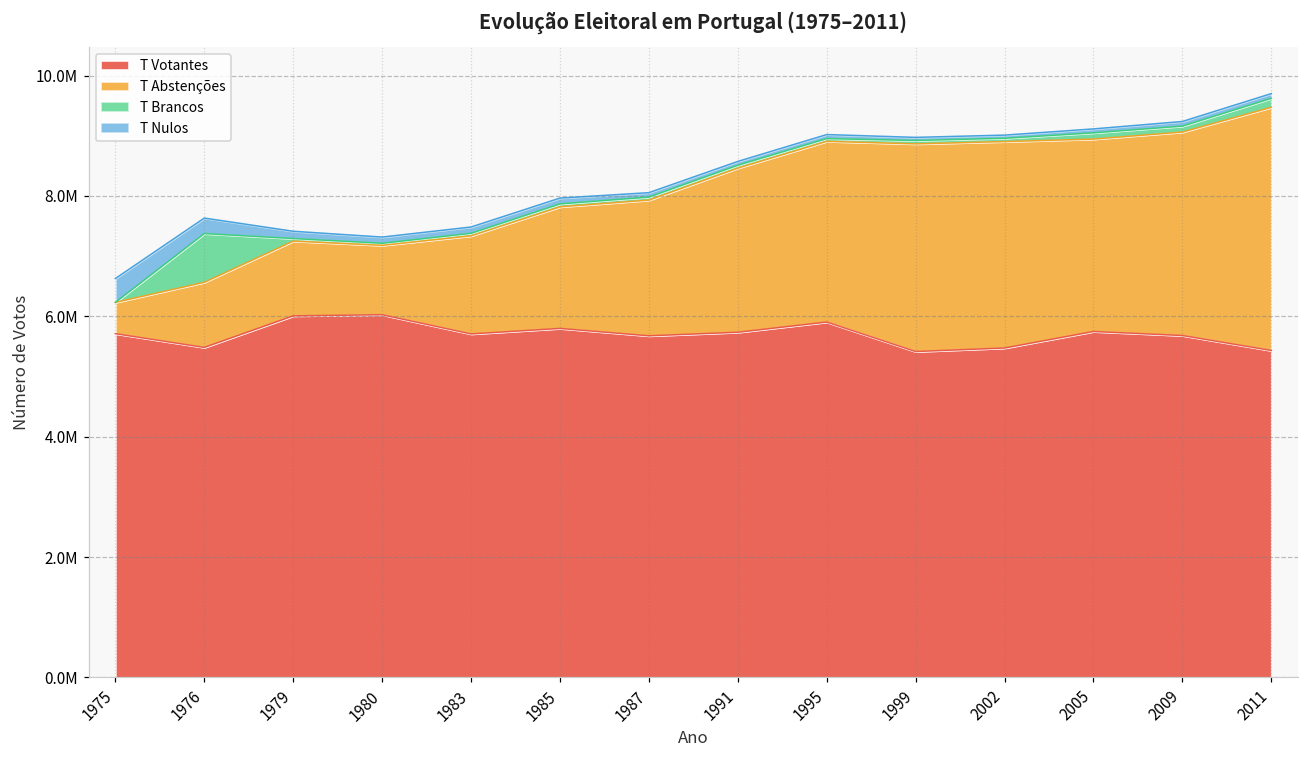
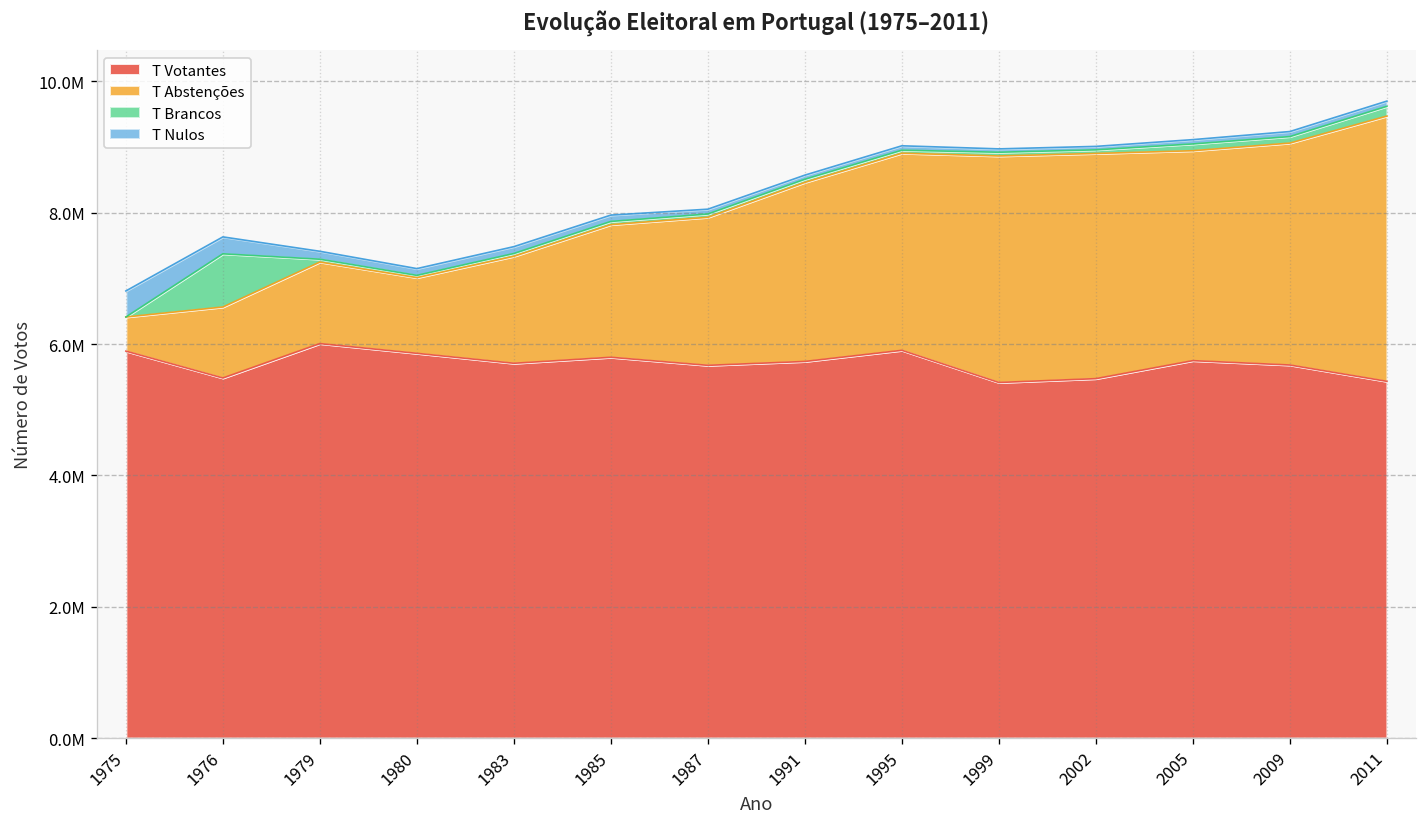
  {
    "T Votantes": {
-     "1975": 5700000,
+     "1975": 5900000,
      "1976": 5500000,
      "1979": 6000000,
-     "1980": 6000000,
+     "1980": 5900000,
      "1983": 5700000,
      "1985": 5800000,
      "1987": 5700000,
      "1991": 5700000,
      "1995": 5900000,
      "1999": 5400000,
      "2002": 5500000,
      "2005": 5700000,
      "2009": 5700000,
      "2011": 5400000
    },
    "T Abstenções": {
      "1976": 1100000,
      "1985": 2000000,
      "1987": 2300000,
      "1991": 2700000,
      "1999": 3400000,
      "2002": 3400000,
      "2005": 3200000,
      "2009": 3400000,
      "2011": 4000000
    },
    "T Brancos": {
      "1976": 800000,
      "1985": 0,
      "1987": 100000,
      "1991": 0,
      "1999": 100000,
      "2002": 100000,
      "2005": 100000,
      "2009": 100000,
      "2011": 100000
    },
    "T Nulos": {
      "1975": 400000,
      "1976": 300000,
      "1979": 100000,
      "1980": 100000,
      "1983": 100000,
      "1985": 100000,
      "1987": 100000,
      "1991": 100000,
      "1995": 100000,
      "1999": 100000,
      "2002": 100000,
      "2005": 100000,
      "2009": 100000,
      "2011": 100000
    }
  }
